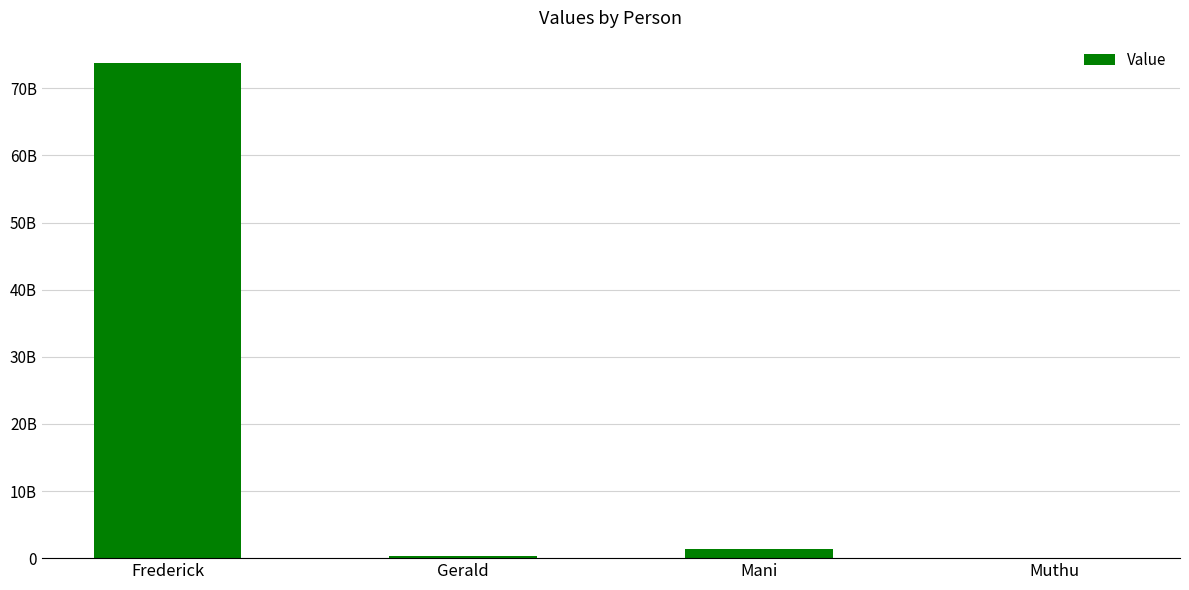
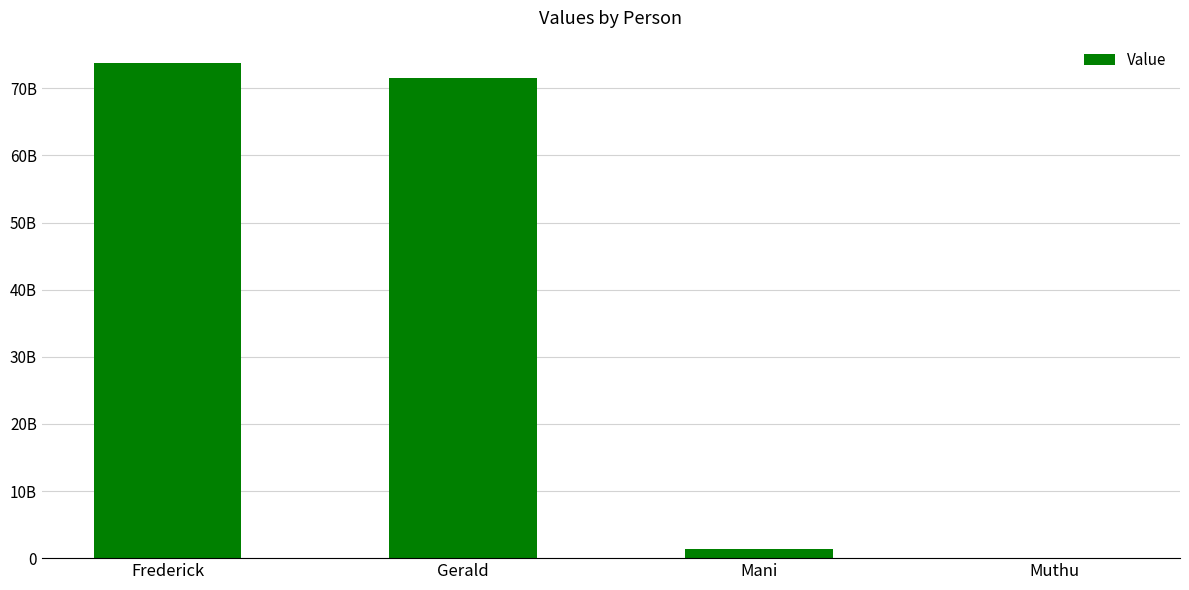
  {
    "Frederick": 74000000000,
-   "Gerald": 0,
+   "Gerald": 71000000000,
    "Mani": 1000000000
  }
